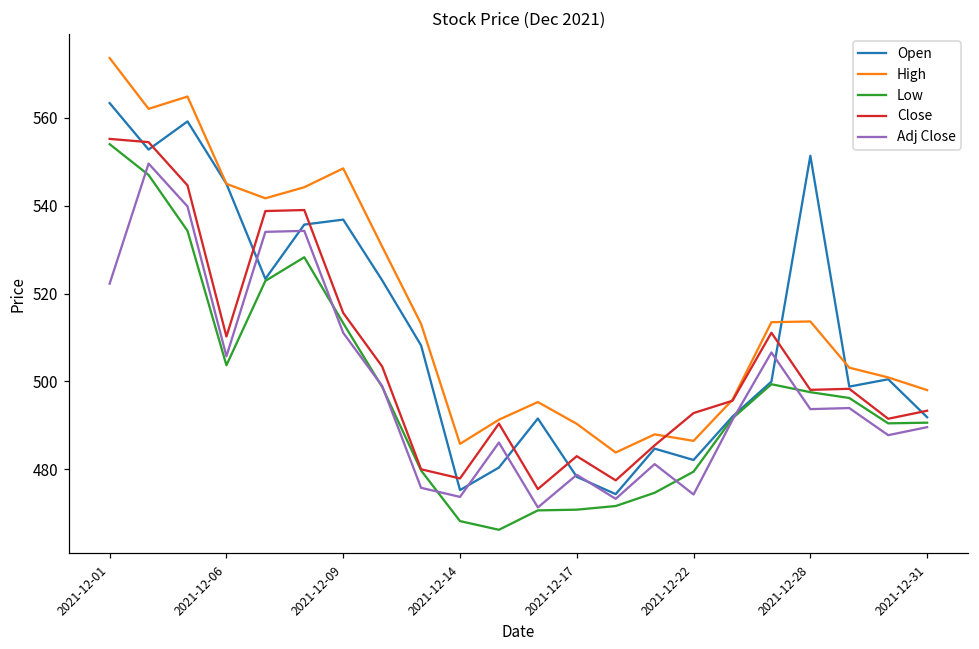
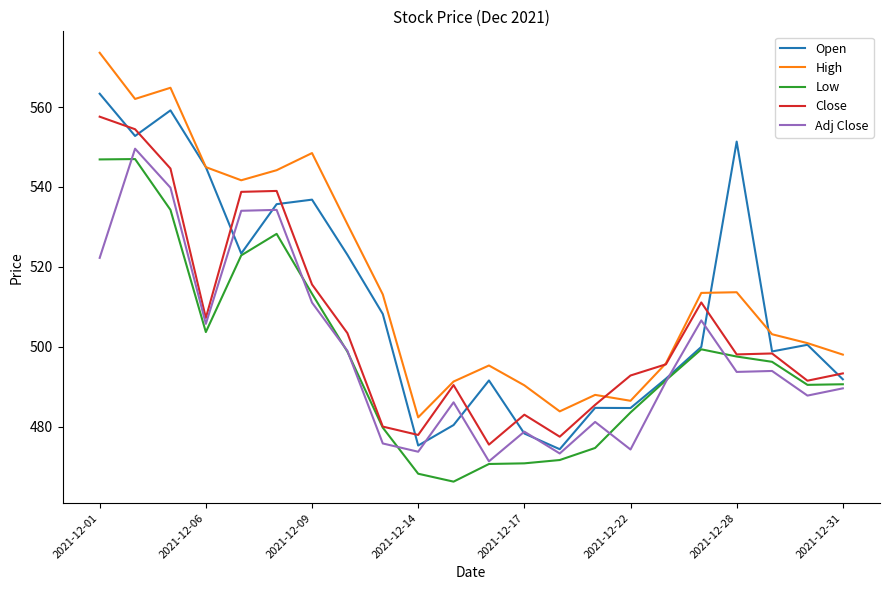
  {
    "Open": {
      "2021-12-01": 563,
      "2021-12-09": 537,
      "2021-12-14": 475,
-     "2021-12-22": 482,
+     "2021-12-22": 485,
      "2021-12-28": 551,
      "2021-12-31": 492
    },
    "High": {
      "2021-12-01": 574,
      "2021-12-09": 548,
-     "2021-12-14": 486,
+     "2021-12-14": 482,
      "2021-12-17": 490,
      "2021-12-22": 486,
      "2021-12-28": 514,
      "2021-12-31": 498
    },
    "Low": {
-     "2021-12-01": 554,
+     "2021-12-01": 547,
      "2021-12-06": 504,
      "2021-12-09": 513,
      "2021-12-14": 468,
      "2021-12-17": 471,
-     "2021-12-22": 479,
+     "2021-12-22": 484,
      "2021-12-31": 491
    },
    "Close": {
-     "2021-12-01": 555,
-     "2021-12-06": 510,
+     "2021-12-01": 558,
+     "2021-12-06": 507,
      "2021-12-09": 516,
      "2021-12-14": 478,
      "2021-12-17": 483,
      "2021-12-22": 493,
      "2021-12-31": 493
    },
    "Adj Close": {
      "2021-12-01": 522,
      "2021-12-06": 506,
      "2021-12-09": 511,
      "2021-12-14": 474,
      "2021-12-22": 474,
      "2021-12-28": 494,
      "2021-12-31": 490
    }
  }
